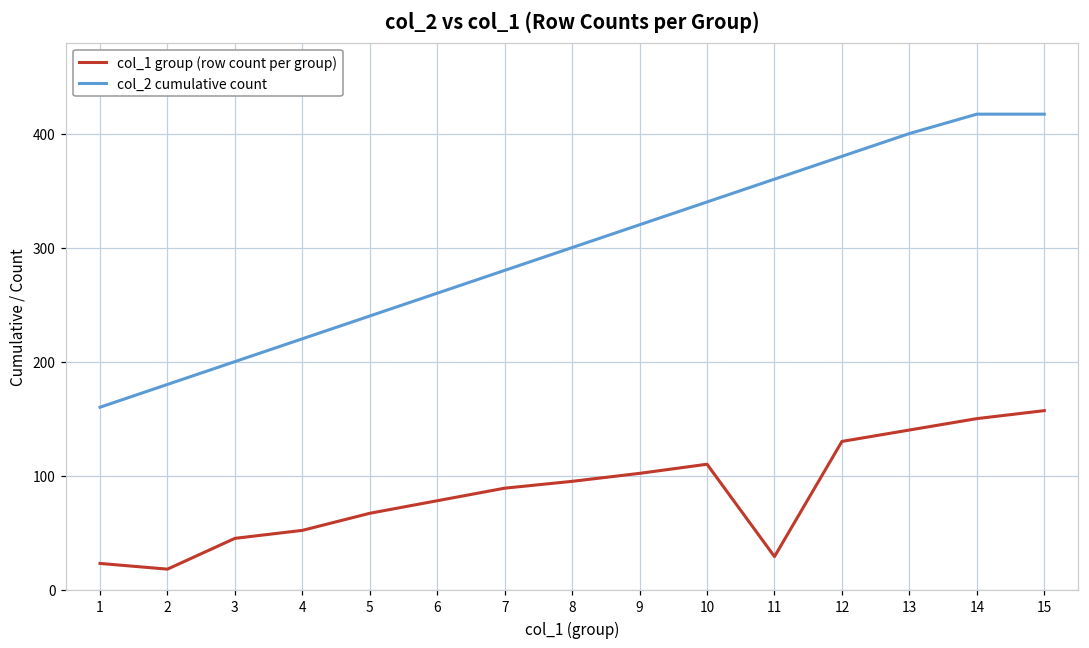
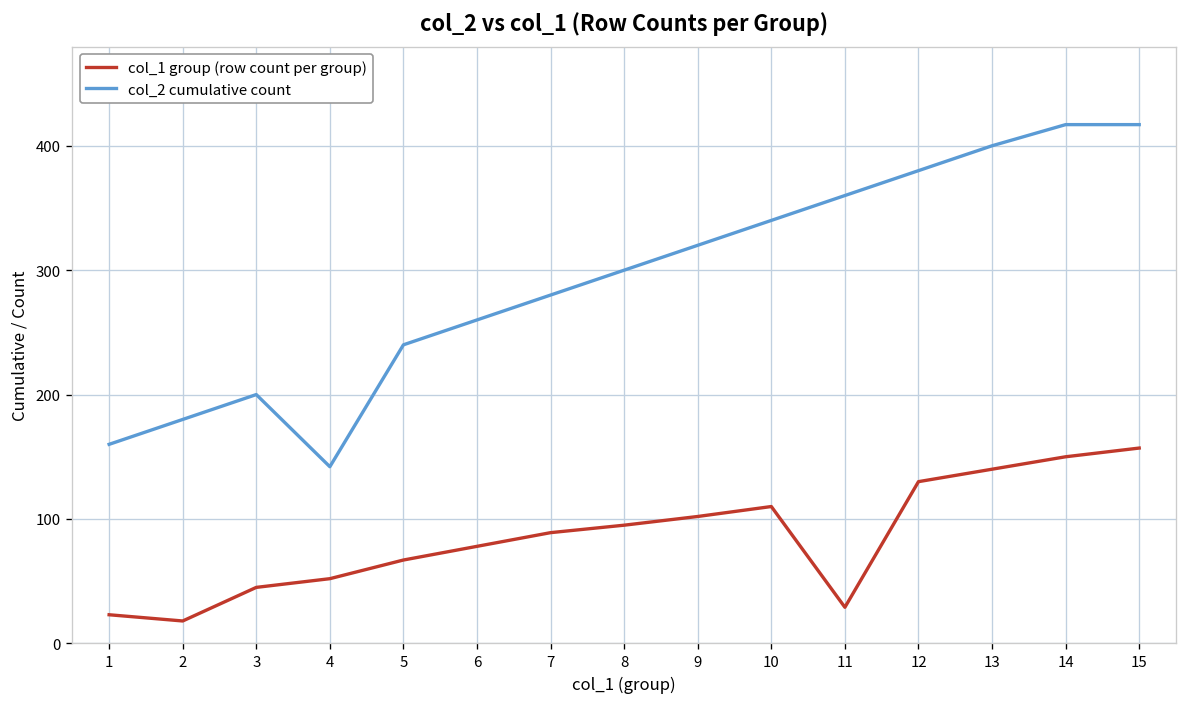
  {
    "col_1 group (row count per group)": {
      "1": 23,
      "2": 18,
      "3": 45,
      "4": 52,
      "5": 67,
      "6": 78,
      "7": 89,
      "8": 95,
      "9": 102,
      "10": 110,
      "11": 29,
      "12": 130,
      "13": 140,
      "14": 150,
      "15": 157
    },
    "col_2 cumulative count": {
      "1": 160,
      "2": 180,
      "3": 200,
-     "4": 220,
+     "4": 142,
      "5": 240,
      "6": 260,
      "7": 280,
      "8": 300,
      "9": 320,
      "10": 340,
      "11": 360,
      "12": 380,
      "13": 400,
      "14": 417,
      "15": 417
    }
  }
